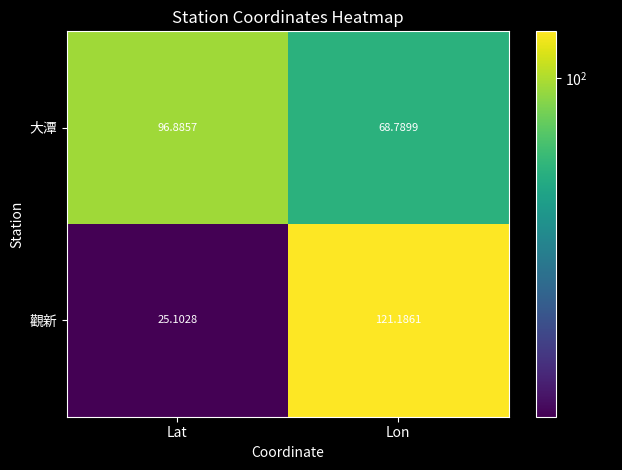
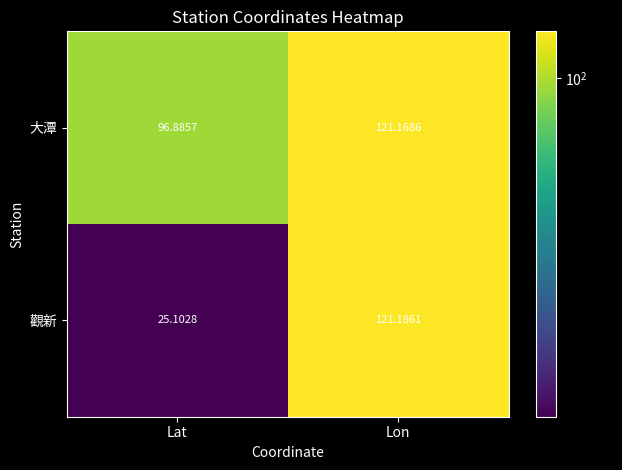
  {
    "大潭": {
      "Lat": 96.8857,
-     "Lon": 68.7899
+     "Lon": 121.1686
    },
    "觀新": {
      "Lat": 25.1028,
      "Lon": 121.1861
    }
  }
